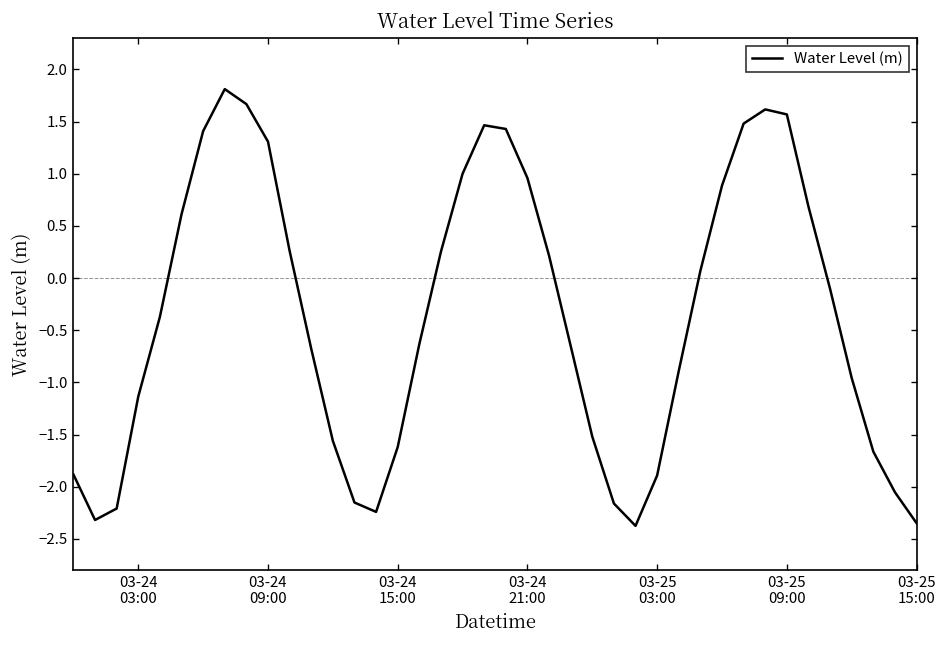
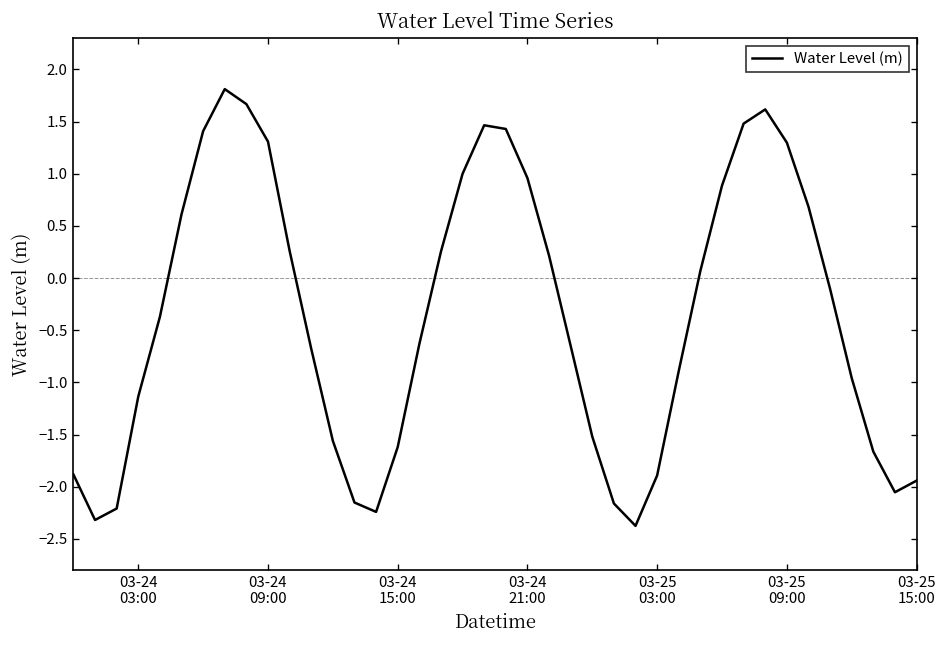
  {
    "03-24 03:00": -1.1,
    "03-24 09:00": 1.3,
    "03-24 15:00": -1.6,
    "03-24 21:00": 1.0,
    "03-25 03:00": -1.9,
-   "03-25 09:00": 1.6,
-   "03-25 15:00": -2.3
+   "03-25 09:00": 1.3,
+   "03-25 15:00": -1.9
  }
